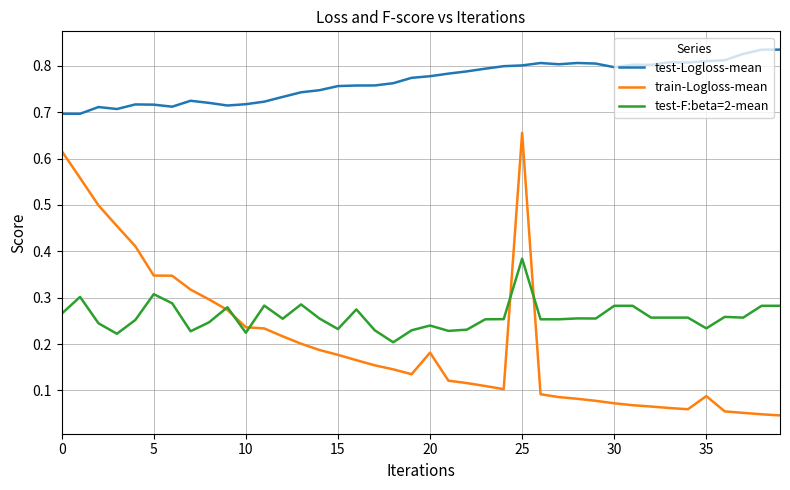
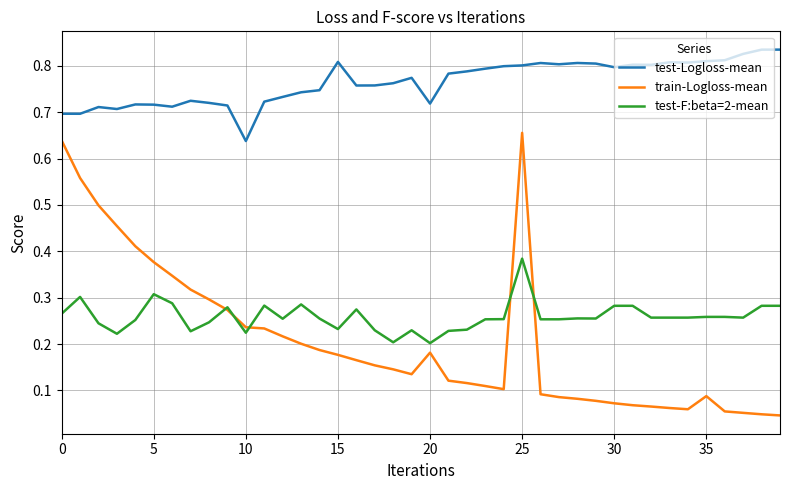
  {
    "test-Logloss-mean": {
      "0": 0.70,
      "5": 0.72,
-     "10": 0.72,
-     "15": 0.76,
-     "20": 0.78,
+     "10": 0.64,
+     "15": 0.81,
+     "20": 0.72,
      "25": 0.80
    },
    "train-Logloss-mean": {
-     "0": 0.62,
-     "5": 0.35,
+     "0": 0.64,
+     "5": 0.38,
      "10": 0.24,
      "15": 0.18,
      "20": 0.18,
      "25": 0.66,
      "30": 0.07,
      "35": 0.09
    },
    "test-F:beta=2-mean": {
      "0": 0.27,
      "5": 0.31,
      "10": 0.22,
      "15": 0.23,
-     "20": 0.24,
+     "20": 0.20,
      "25": 0.38,
      "30": 0.28,
-     "35": 0.23
+     "35": 0.26
    }
  }
